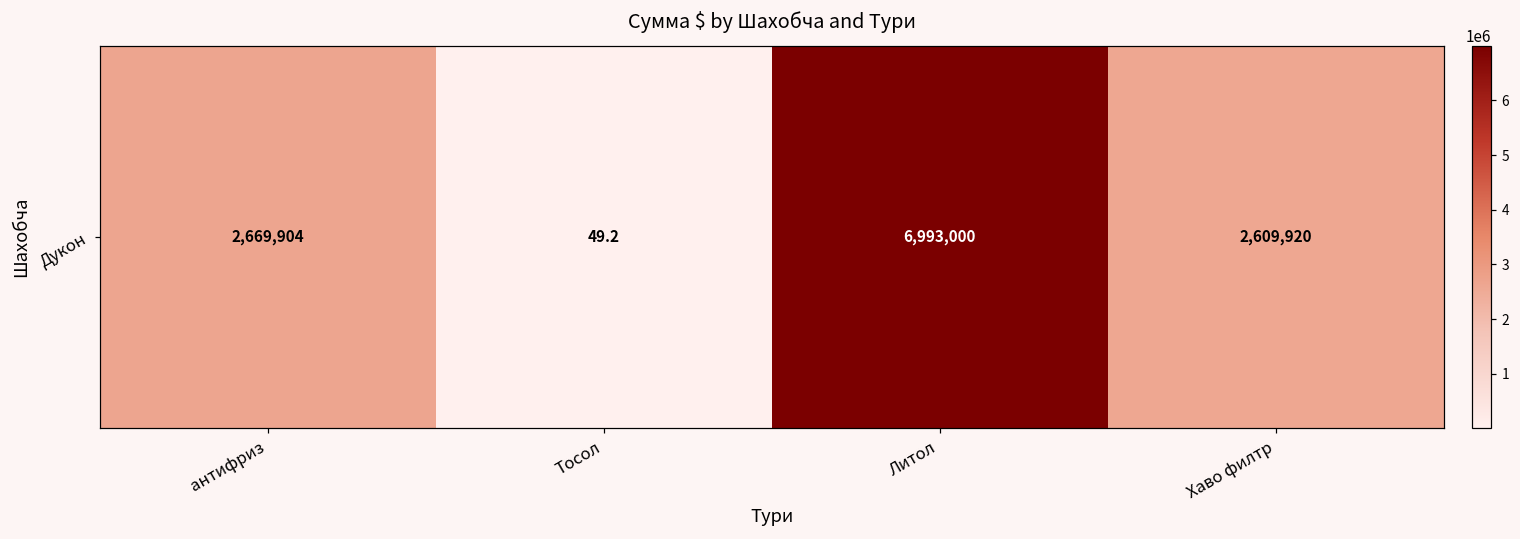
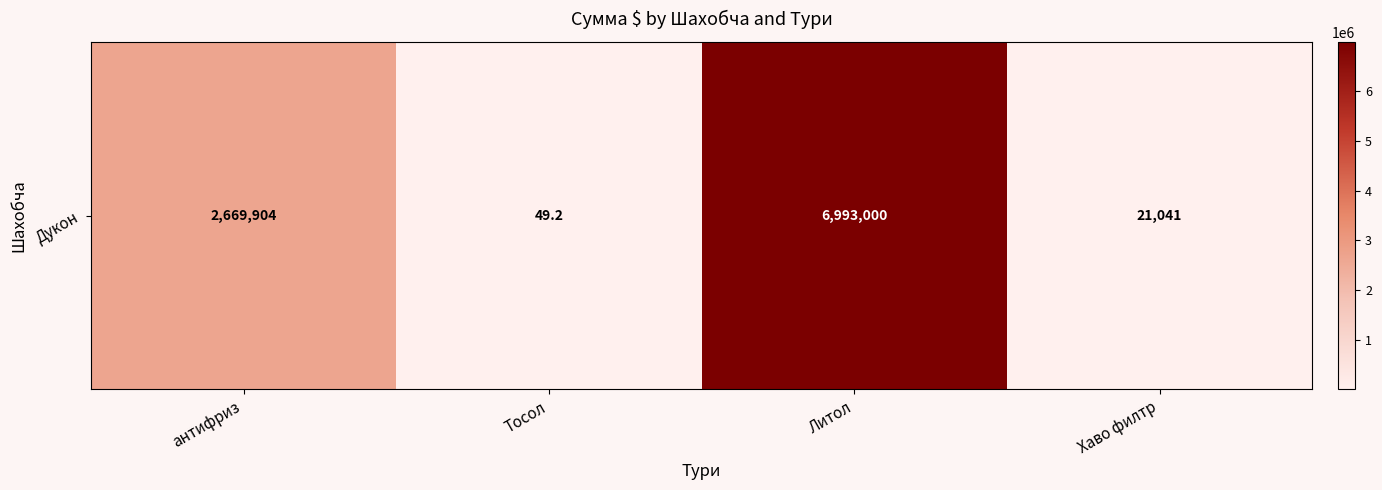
  {
    "Дукон": {
      "антифриз": "2,669,904",
      "Тосол": "49.2",
      "Литол": "6,993,000",
-     "Хаво филтр": "2,609,920"
+     "Хаво филтр": "21,041"
    }
  }
